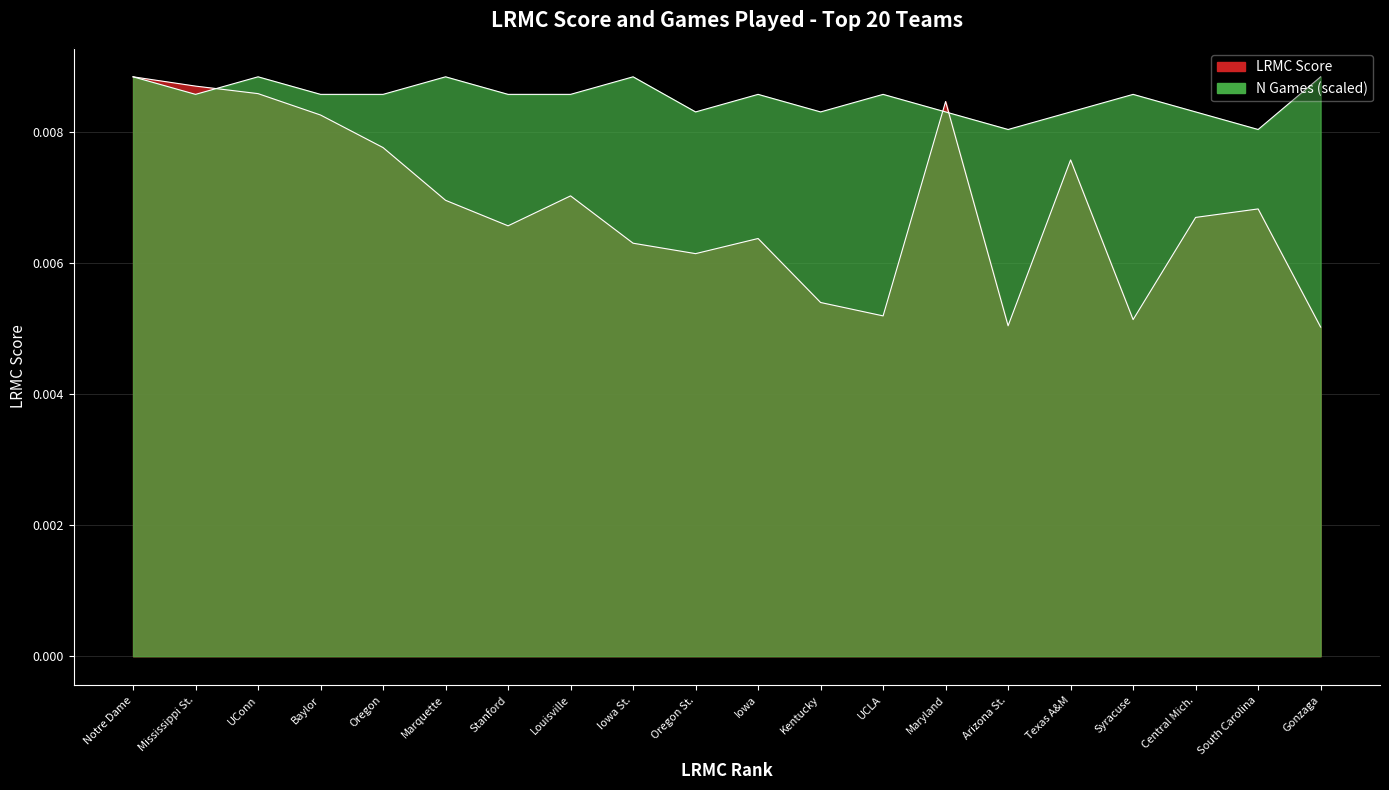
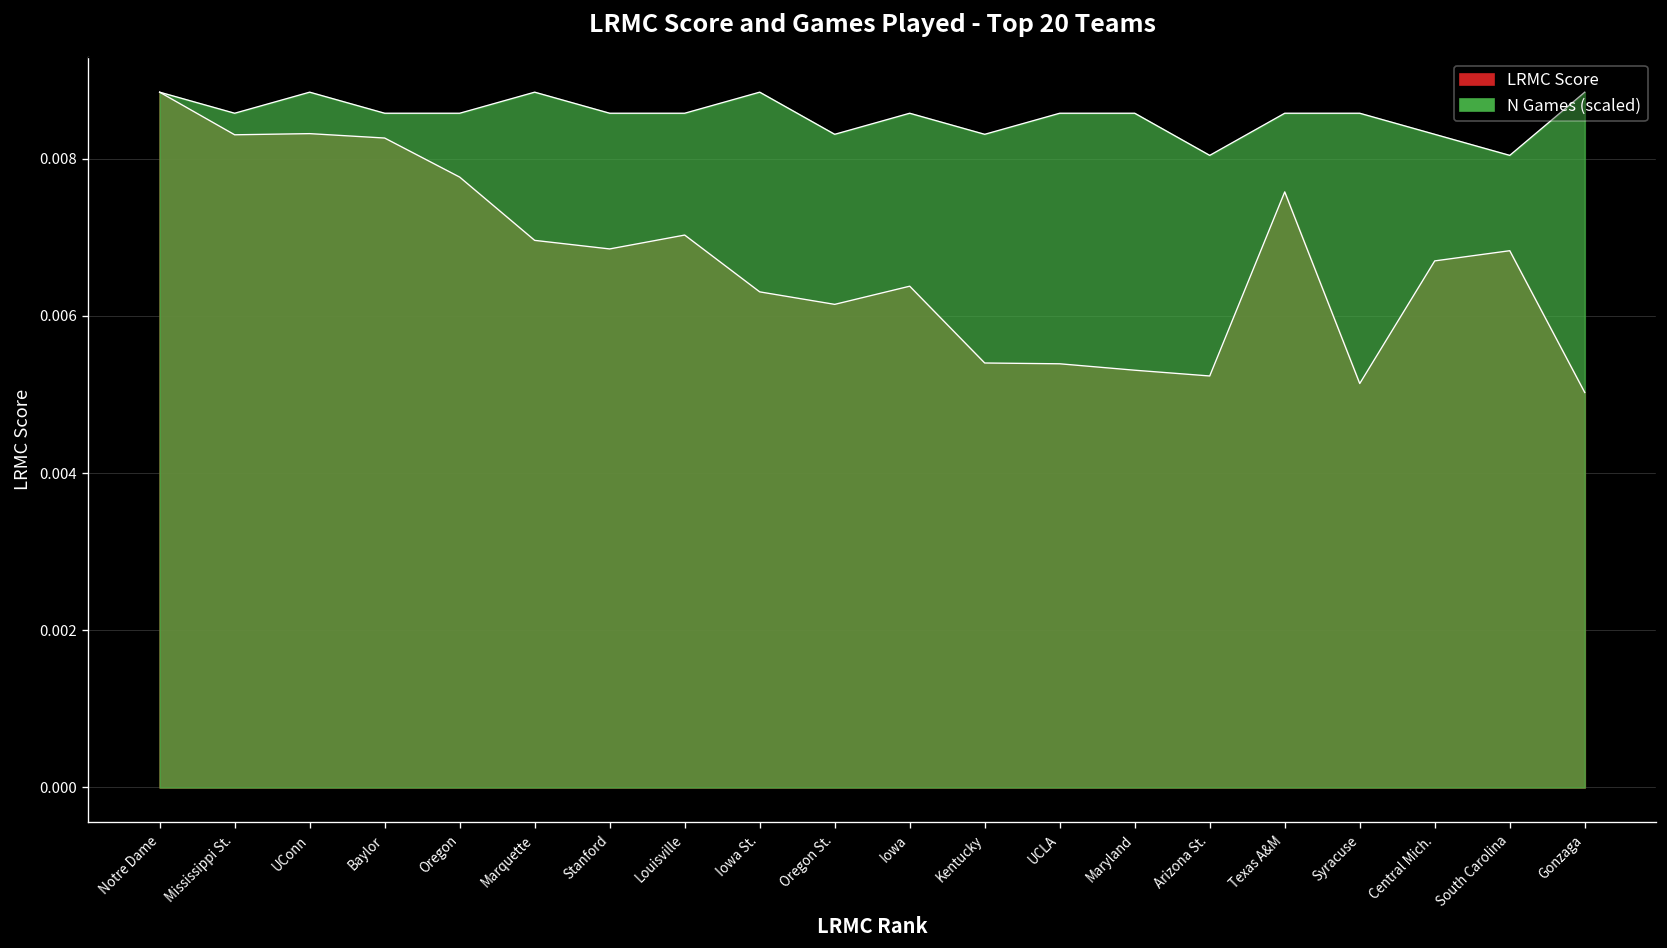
  {
    "LRMC Score": {
-     "Mississippi St.": 0.0087,
-     "UConn": 0.0086,
+     "Mississippi St.": 0.0083,
+     "UConn": 0.0083,
      "Baylor": 0.0083,
      "Oregon": 0.0078,
      "Marquette": 0.0070,
-     "Stanford": 0.0066,
+     "Stanford": 0.0069,
      "Louisville": 0.0070,
      "Iowa St.": 0.0063,
      "Oregon St.": 0.0061,
      "Iowa": 0.0064,
      "Kentucky": 0.0054,
-     "UCLA": 0.0052,
-     "Maryland": 0.0085,
-     "Arizona St.": 0.0050,
+     "UCLA": 0.0054,
+     "Maryland": 0.0053,
+     "Arizona St.": 0.0052,
      "Texas A&M": 0.0076,
      "Syracuse": 0.0051,
      "Central Mich.": 0.0067,
      "South Carolina": 0.0068,
      "Gonzaga": 0.0050
    },
    "N Games (scaled)": {
      "Mississippi St.": 0.0086,
      "UConn": 0.0088,
      "Baylor": 0.0086,
      "Oregon": 0.0086,
      "Marquette": 0.0088,
      "Stanford": 0.0086,
      "Louisville": 0.0086,
      "Iowa St.": 0.0088,
      "Oregon St.": 0.0083,
      "Iowa": 0.0086,
      "Kentucky": 0.0083,
      "UCLA": 0.0086,
-     "Maryland": 0.0083,
+     "Maryland": 0.0086,
      "Arizona St.": 0.0080,
-     "Texas A&M": 0.0083,
+     "Texas A&M": 0.0086,
      "Syracuse": 0.0086,
      "Central Mich.": 0.0083,
      "South Carolina": 0.0080
    }
  }
